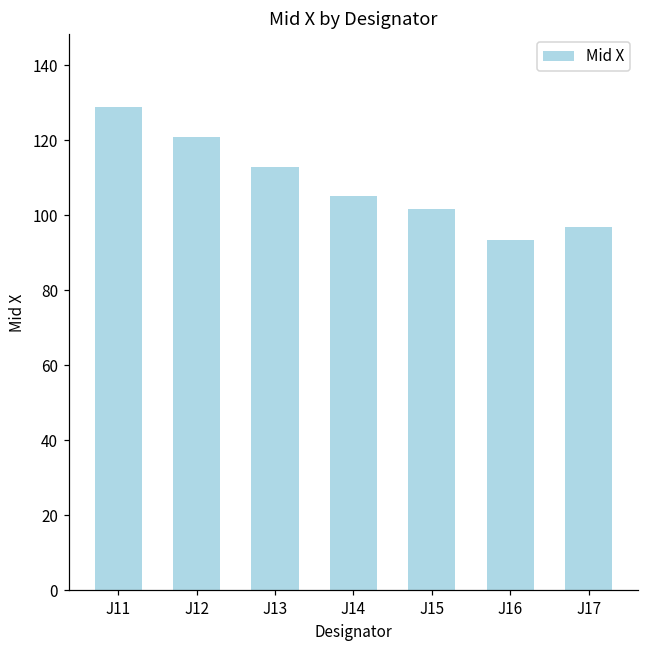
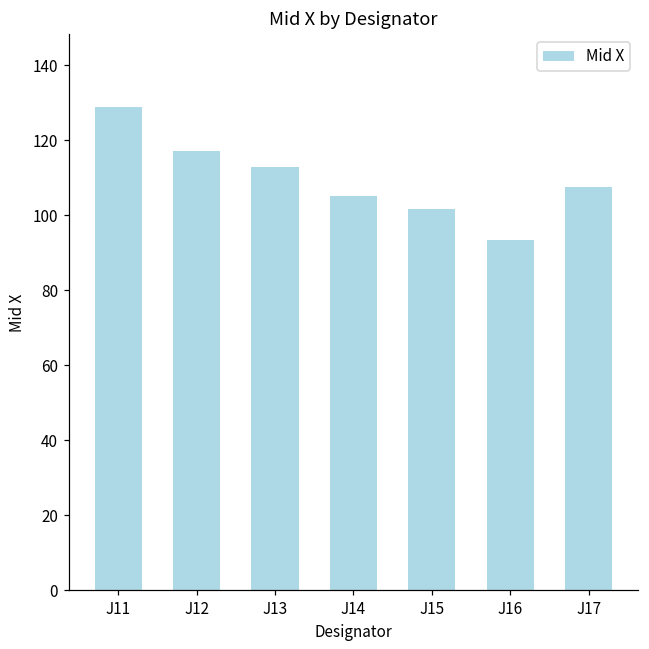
  {
    "J11": 129,
-   "J12": 121,
+   "J12": 117,
    "J13": 113,
    "J14": 105,
    "J15": 102,
    "J16": 94,
-   "J17": 97
+   "J17": 108
  }
